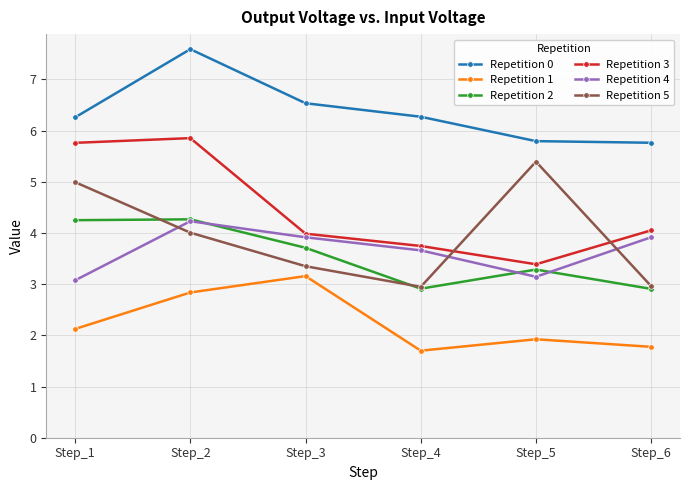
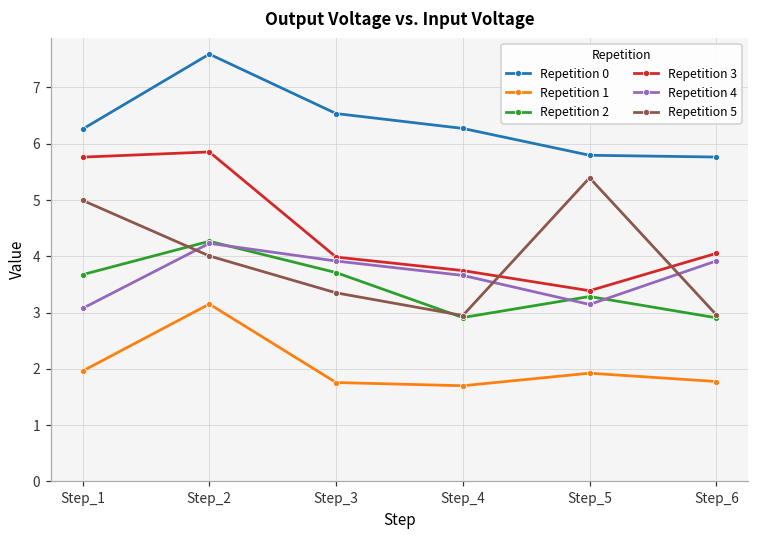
  {
    "Repetition 0": {
      "Step_1": 6.3,
      "Step_2": 7.6,
      "Step_3": 6.5,
      "Step_4": 6.3,
      "Step_5": 5.8,
      "Step_6": 5.8
    },
    "Repetition 1": {
-     "Step_1": 2.1,
-     "Step_2": 2.8,
-     "Step_3": 3.2,
+     "Step_1": 2.0,
+     "Step_2": 3.2,
+     "Step_3": 1.8,
      "Step_4": 1.7,
      "Step_5": 1.9,
      "Step_6": 1.8
    },
    "Repetition 2": {
-     "Step_1": 4.3,
+     "Step_1": 3.7,
      "Step_3": 3.7,
      "Step_5": 3.3,
      "Step_6": 2.9
    },
    "Repetition 3": {
      "Step_1": 5.8,
      "Step_2": 5.9,
      "Step_3": 4.0,
      "Step_4": 3.7,
      "Step_5": 3.4,
      "Step_6": 4.1
    },
    "Repetition 4": {
      "Step_1": 3.1,
      "Step_3": 3.9,
      "Step_4": 3.7,
      "Step_5": 3.1,
      "Step_6": 3.9
    },
    "Repetition 5": {
      "Step_1": 5.0,
      "Step_2": 4.0,
      "Step_3": 3.4,
      "Step_5": 5.4,
      "Step_6": 3.0
    }
  }
